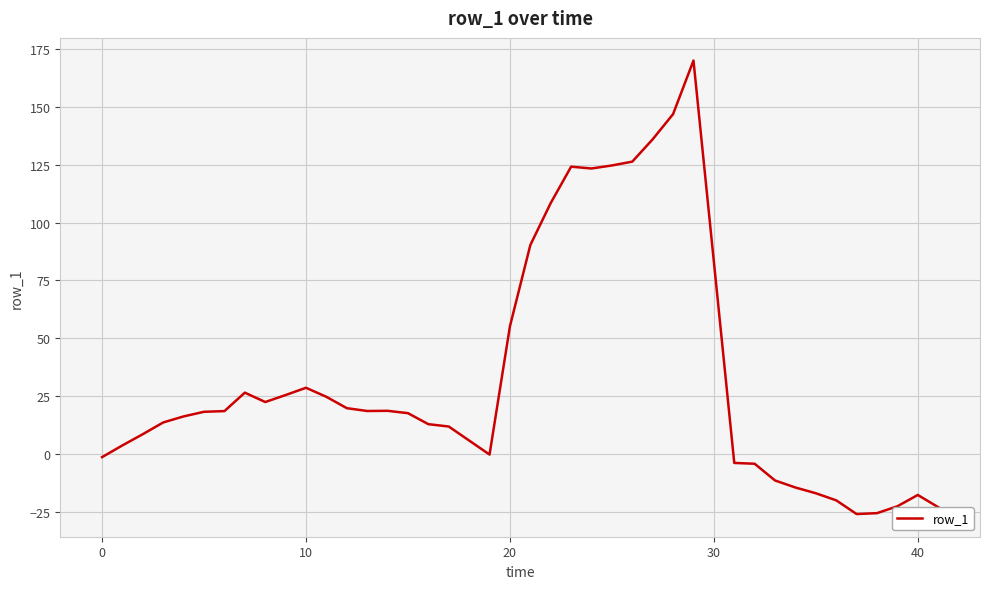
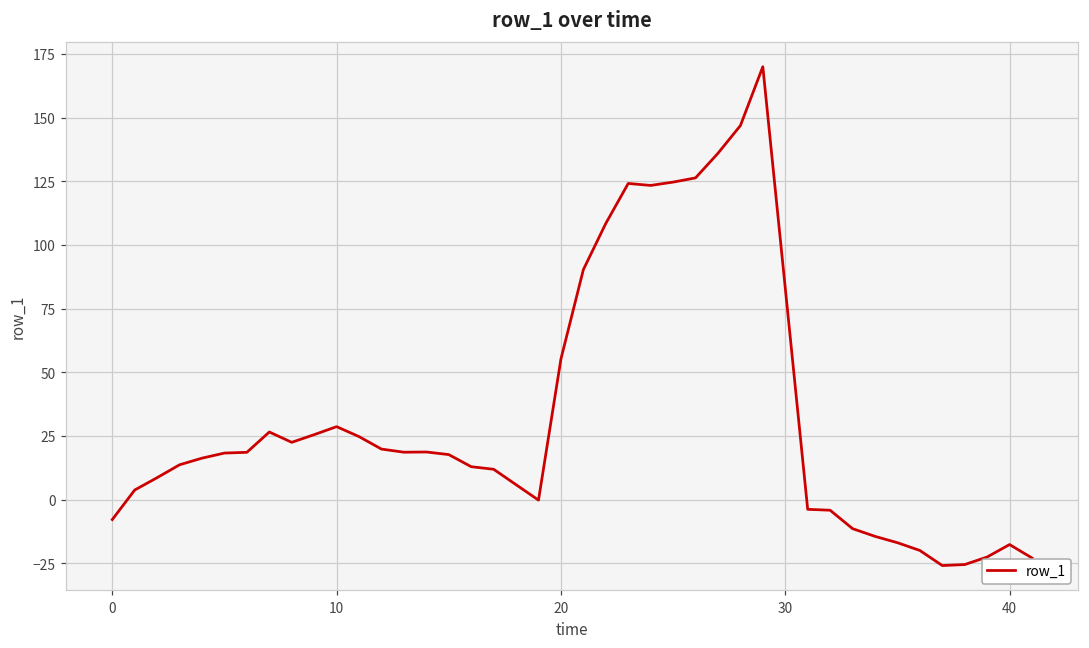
  {
-   "0": -1,
+   "0": -8,
    "10": 29,
    "20": 55,
    "40": -18
  }
